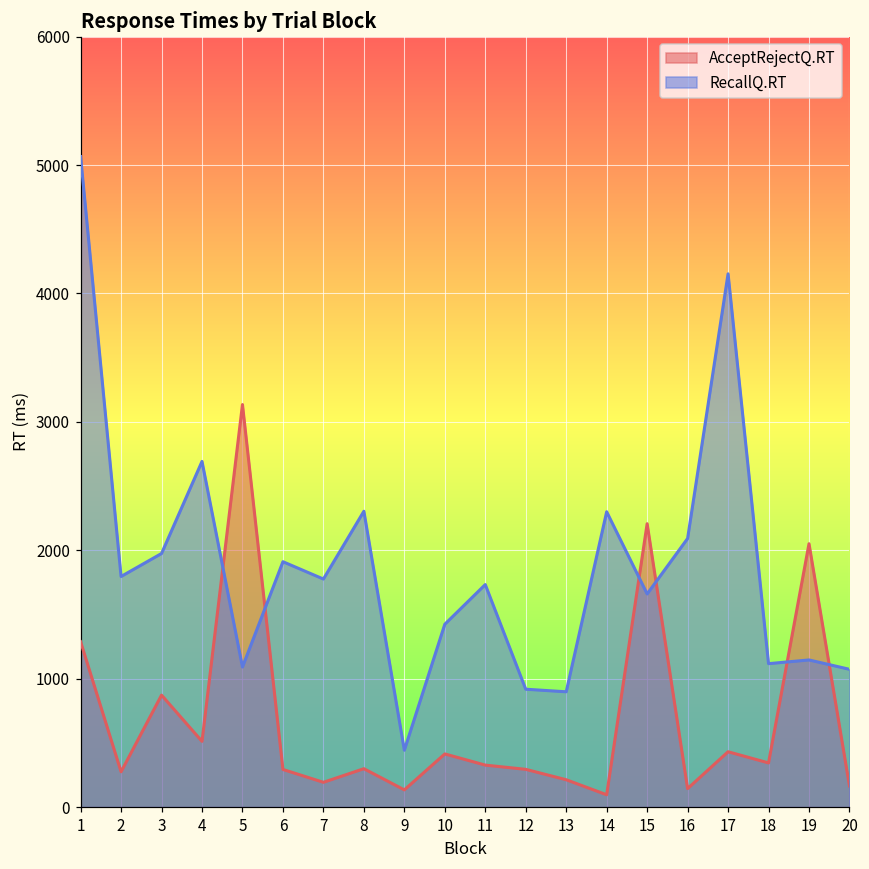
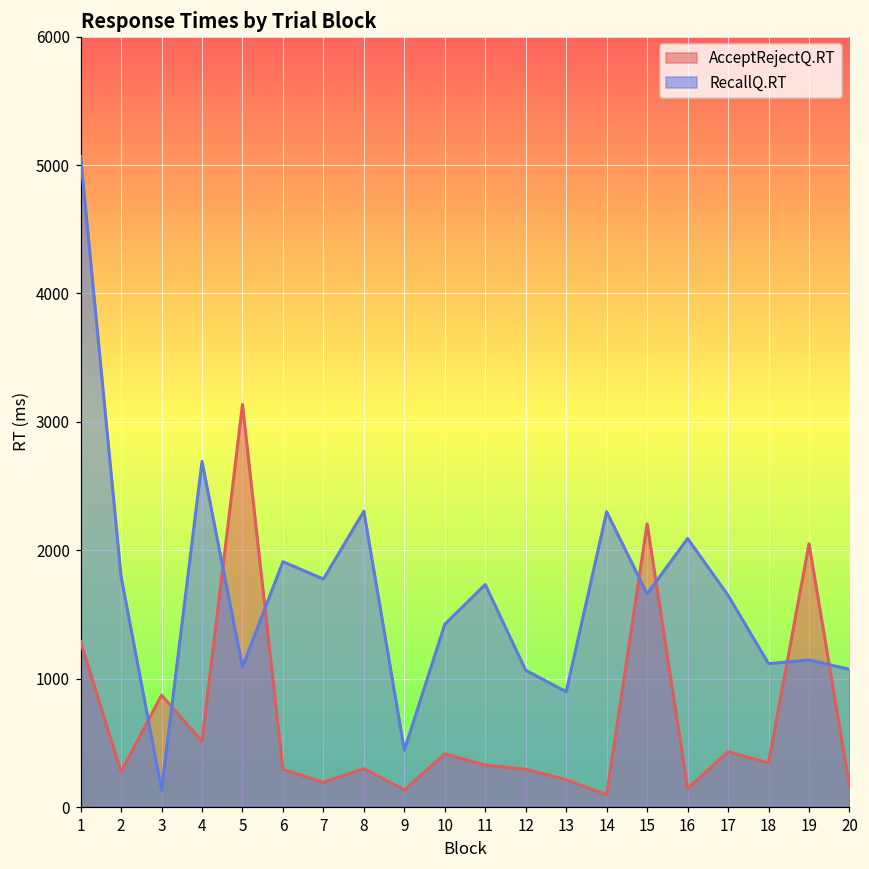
  {
    "AcceptRejectQ.RT": {
      "1": 1290,
      "2": 280,
      "3": 870,
      "4": 510,
      "5": 3140,
      "6": 290,
      "7": 190,
      "8": 300,
      "9": 130,
      "10": 410,
      "11": 330,
      "12": 290,
      "13": 210,
      "14": 100,
      "15": 2210,
      "16": 140,
      "17": 430,
      "18": 340,
      "19": 2050,
      "20": 170
    },
    "RecallQ.RT": {
      "1": 5070,
      "2": 1800,
-     "3": 1980,
+     "3": 130,
      "4": 2690,
      "5": 1090,
      "6": 1910,
      "7": 1780,
      "8": 2300,
      "9": 440,
      "10": 1420,
      "11": 1730,
-     "12": 920,
+     "12": 1070,
      "13": 900,
      "14": 2300,
      "15": 1660,
      "16": 2090,
-     "17": 4150,
+     "17": 1650,
      "18": 1120,
      "19": 1150,
      "20": 1070
    }
  }
